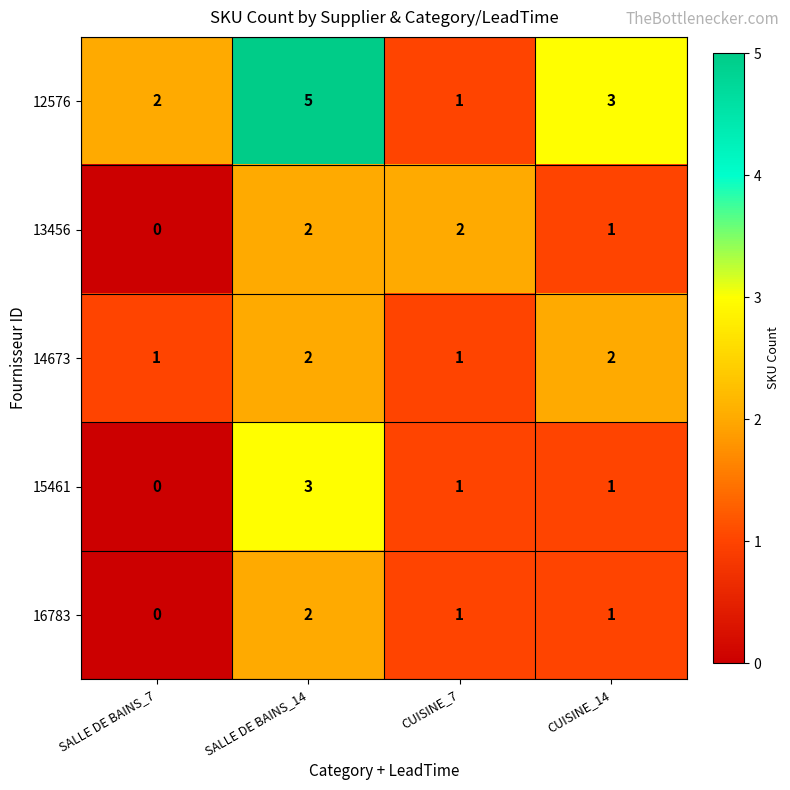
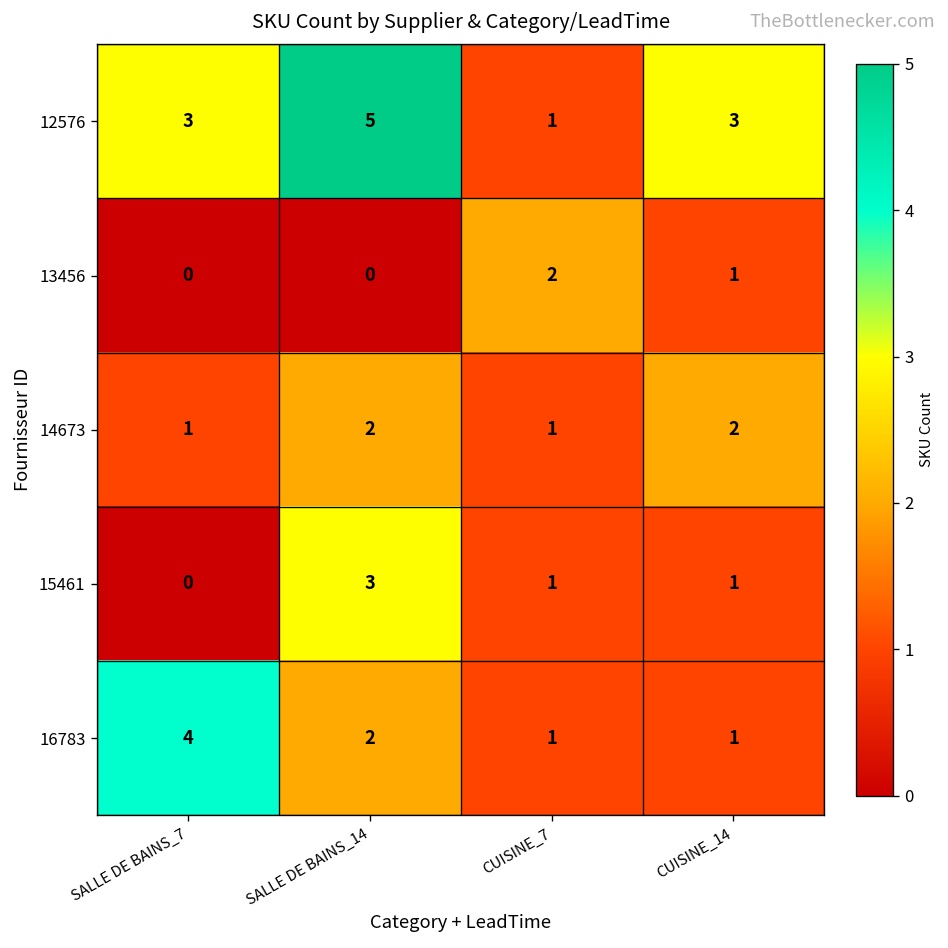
  {
    "12576": {
-     "SALLE DE BAINS_7": 2,
+     "SALLE DE BAINS_7": 3,
      "SALLE DE BAINS_14": 5,
      "CUISINE_7": 1,
      "CUISINE_14": 3
    },
    "13456": {
      "SALLE DE BAINS_7": 0,
-     "SALLE DE BAINS_14": 2,
+     "SALLE DE BAINS_14": 0,
      "CUISINE_7": 2,
      "CUISINE_14": 1
    },
    "14673": {
      "SALLE DE BAINS_7": 1,
      "SALLE DE BAINS_14": 2,
      "CUISINE_7": 1,
      "CUISINE_14": 2
    },
    "15461": {
      "SALLE DE BAINS_7": 0,
      "SALLE DE BAINS_14": 3,
      "CUISINE_7": 1,
      "CUISINE_14": 1
    },
    "16783": {
-     "SALLE DE BAINS_7": 0,
+     "SALLE DE BAINS_7": 4,
      "SALLE DE BAINS_14": 2,
      "CUISINE_7": 1,
      "CUISINE_14": 1
    }
  }
